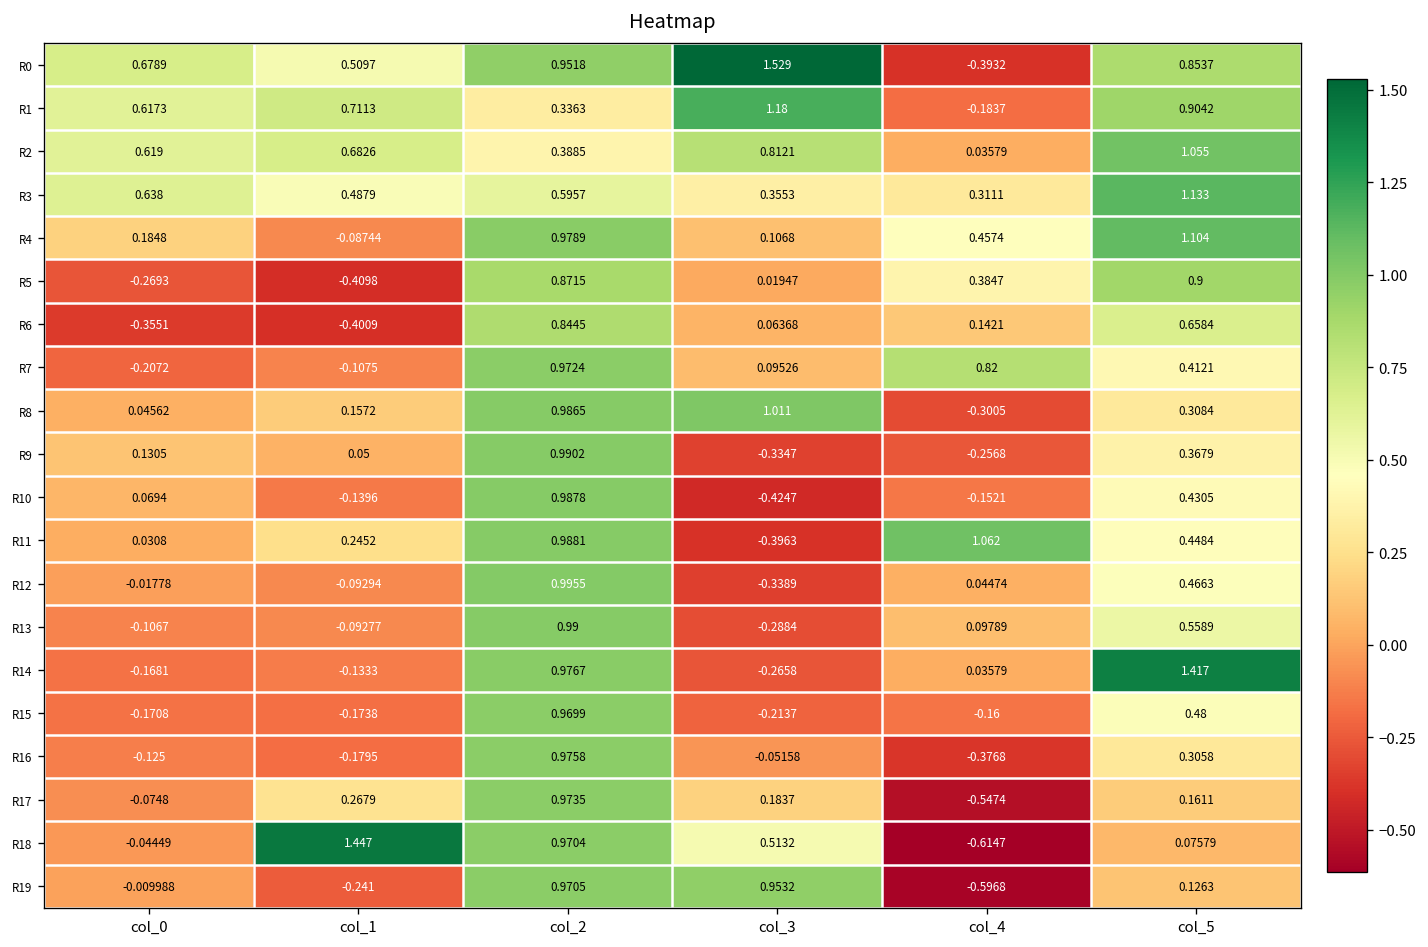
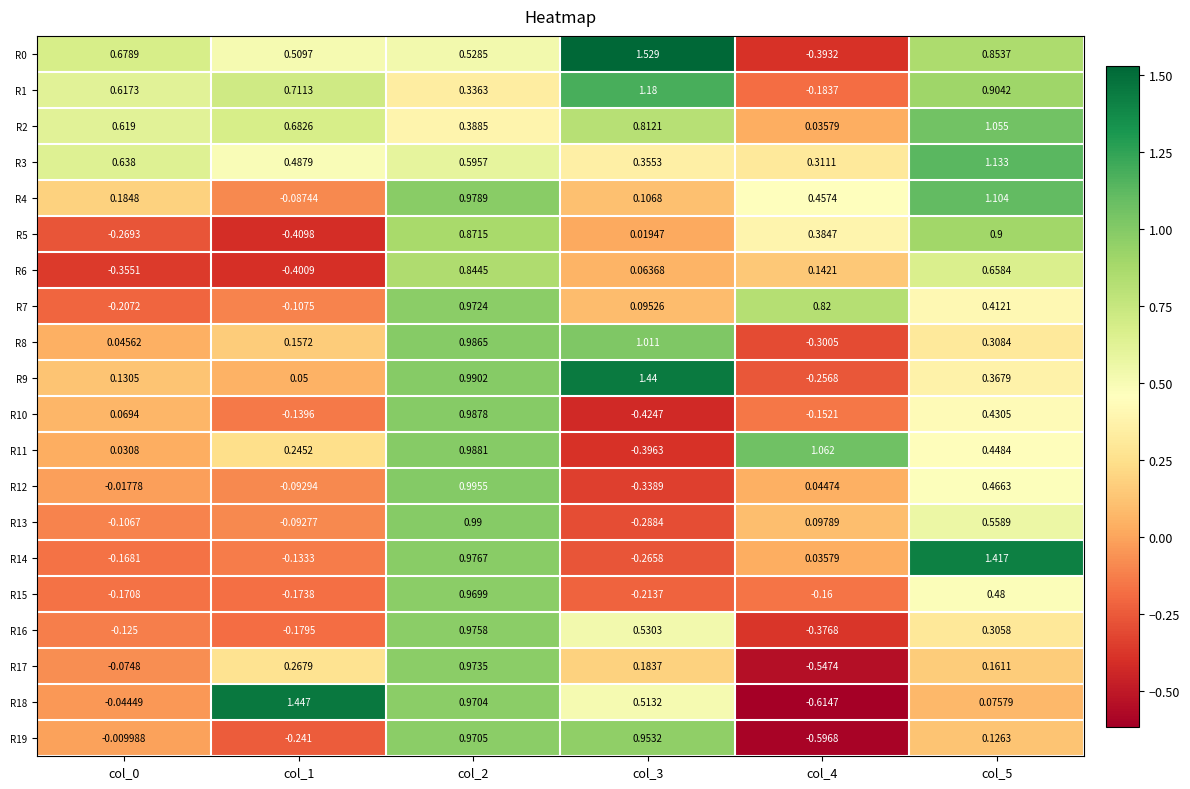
  {
    "R0": {
      "col_0": 0.6789,
      "col_1": 0.5097,
-     "col_2": 0.9518,
+     "col_2": 0.5285,
      "col_3": 1.529,
      "col_4": -0.3932,
      "col_5": 0.8537
    },
    "R1": {
      "col_0": 0.6173,
      "col_1": 0.7113,
      "col_2": 0.3363,
      "col_3": 1.18,
      "col_4": -0.1837,
      "col_5": 0.9042
    },
    "R2": {
      "col_0": 0.619,
      "col_1": 0.6826,
      "col_2": 0.3885,
      "col_3": 0.8121,
      "col_4": 0.03579,
      "col_5": 1.055
    },
    "R3": {
      "col_0": 0.638,
      "col_1": 0.4879,
      "col_2": 0.5957,
      "col_3": 0.3553,
      "col_4": 0.3111,
      "col_5": 1.133
    },
    "R4": {
      "col_0": 0.1848,
      "col_1": -0.08744,
      "col_2": 0.9789,
      "col_3": 0.1068,
      "col_4": 0.4574,
      "col_5": 1.104
    },
    "R5": {
      "col_0": -0.2693,
      "col_1": -0.4098,
      "col_2": 0.8715,
      "col_3": 0.01947,
      "col_4": 0.3847,
      "col_5": 0.9
    },
    "R6": {
      "col_0": -0.3551,
      "col_1": -0.4009,
      "col_2": 0.8445,
      "col_3": 0.06368,
      "col_4": 0.1421,
      "col_5": 0.6584
    },
    "R7": {
      "col_0": -0.2072,
      "col_1": -0.1075,
      "col_2": 0.9724,
      "col_3": 0.09526,
      "col_4": 0.82,
      "col_5": 0.4121
    },
    "R8": {
      "col_0": 0.04562,
      "col_1": 0.1572,
      "col_2": 0.9865,
      "col_3": 1.011,
      "col_4": -0.3005,
      "col_5": 0.3084
    },
    "R9": {
      "col_0": 0.1305,
      "col_1": 0.05,
      "col_2": 0.9902,
-     "col_3": -0.3347,
+     "col_3": 1.44,
      "col_4": -0.2568,
      "col_5": 0.3679
    },
    "R10": {
      "col_0": 0.0694,
      "col_1": -0.1396,
      "col_2": 0.9878,
      "col_3": -0.4247,
      "col_4": -0.1521,
      "col_5": 0.4305
    },
    "R11": {
      "col_0": 0.0308,
      "col_1": 0.2452,
      "col_2": 0.9881,
      "col_3": -0.3963,
      "col_4": 1.062,
      "col_5": 0.4484
    },
    "R12": {
      "col_0": -0.01778,
      "col_1": -0.09294,
      "col_2": 0.9955,
      "col_3": -0.3389,
      "col_4": 0.04474,
      "col_5": 0.4663
    },
    "R13": {
      "col_0": -0.1067,
      "col_1": -0.09277,
      "col_2": 0.99,
      "col_3": -0.2884,
      "col_4": 0.09789,
      "col_5": 0.5589
    },
    "R14": {
      "col_0": -0.1681,
      "col_1": -0.1333,
      "col_2": 0.9767,
      "col_3": -0.2658,
      "col_4": 0.03579,
      "col_5": 1.417
    },
    "R15": {
      "col_0": -0.1708,
      "col_1": -0.1738,
      "col_2": 0.9699,
      "col_3": -0.2137,
      "col_4": -0.16,
      "col_5": 0.48
    },
    "R16": {
      "col_0": -0.125,
      "col_1": -0.1795,
      "col_2": 0.9758,
-     "col_3": -0.05158,
+     "col_3": 0.5303,
      "col_4": -0.3768,
      "col_5": 0.3058
    },
    "R17": {
      "col_0": -0.0748,
      "col_1": 0.2679,
      "col_2": 0.9735,
      "col_3": 0.1837,
      "col_4": -0.5474,
      "col_5": 0.1611
    },
    "R18": {
      "col_0": -0.04449,
      "col_1": 1.447,
      "col_2": 0.9704,
      "col_3": 0.5132,
      "col_4": -0.6147,
      "col_5": 0.07579
    },
    "R19": {
      "col_0": -0.009988,
      "col_1": -0.241,
      "col_2": 0.9705,
      "col_3": 0.9532,
      "col_4": -0.5968,
      "col_5": 0.1263
    }
  }
